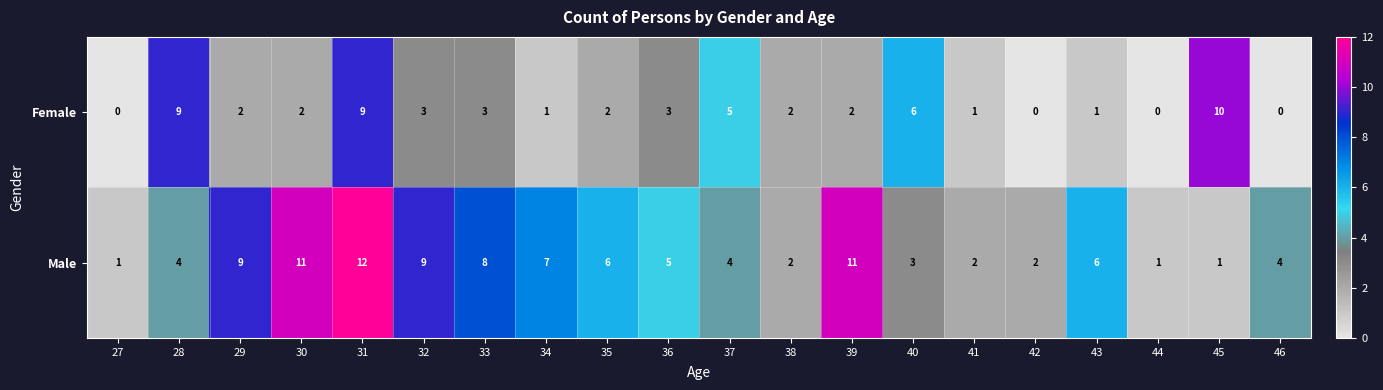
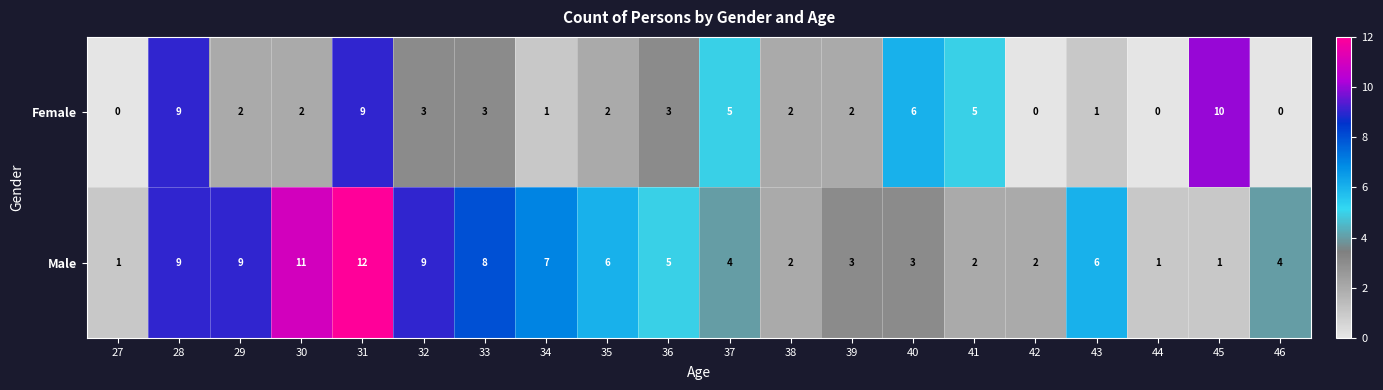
  {
    "Female": {
      "27": 0,
      "28": 9,
      "29": 2,
      "30": 2,
      "31": 9,
      "32": 3,
      "33": 3,
      "34": 1,
      "35": 2,
      "36": 3,
      "37": 5,
      "38": 2,
      "39": 2,
      "40": 6,
-     "41": 1,
+     "41": 5,
      "42": 0,
      "43": 1,
      "44": 0,
      "45": 10,
      "46": 0
    },
    "Male": {
      "27": 1,
-     "28": 4,
+     "28": 9,
      "29": 9,
      "30": 11,
      "31": 12,
      "32": 9,
      "33": 8,
      "34": 7,
      "35": 6,
      "36": 5,
      "37": 4,
      "38": 2,
-     "39": 11,
+     "39": 3,
      "40": 3,
      "41": 2,
      "42": 2,
      "43": 6,
      "44": 1,
      "45": 1,
      "46": 4
    }
  }
